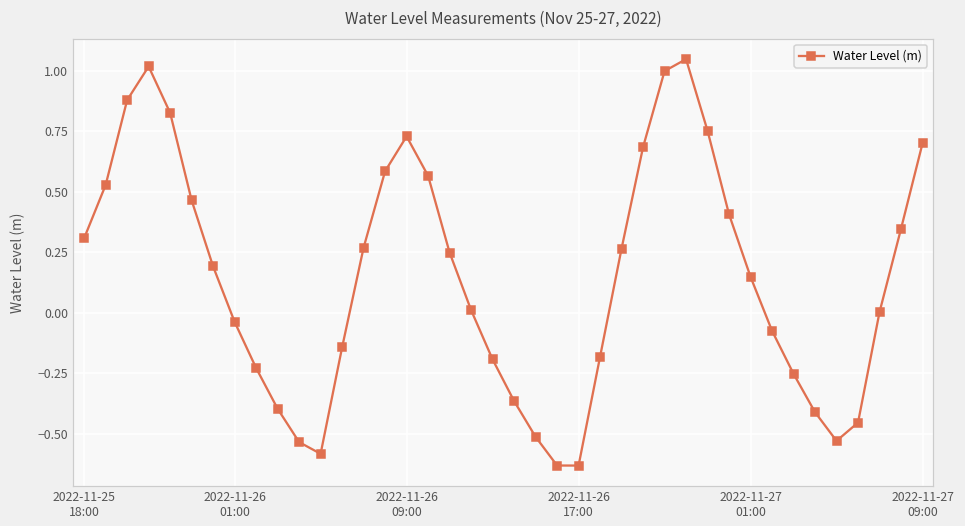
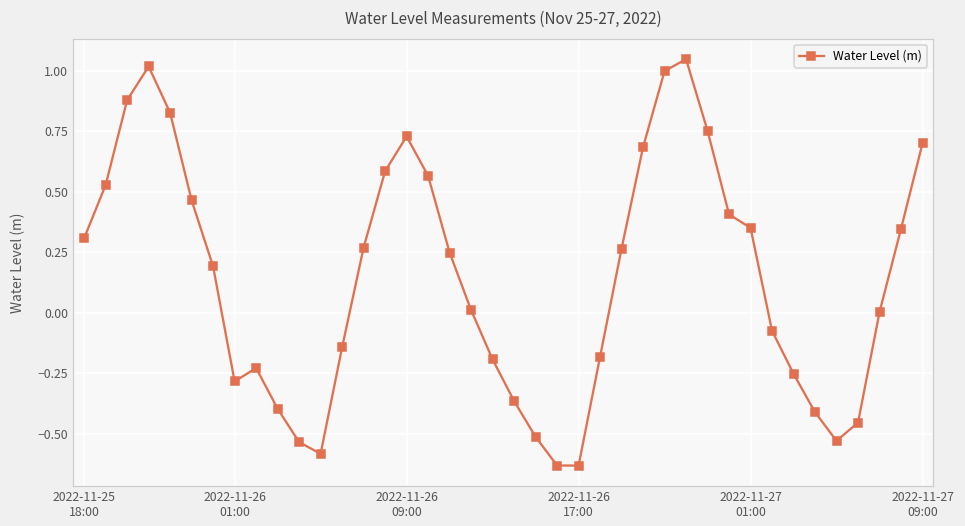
  {
    "2022-11-25 18:00": 0.31,
-   "2022-11-26 01:00": -0.04,
+   "2022-11-26 01:00": -0.28,
    "2022-11-26 09:00": 0.73,
    "2022-11-26 17:00": -0.63,
-   "2022-11-27 01:00": 0.15,
+   "2022-11-27 01:00": 0.35,
    "2022-11-27 09:00": 0.70
  }
